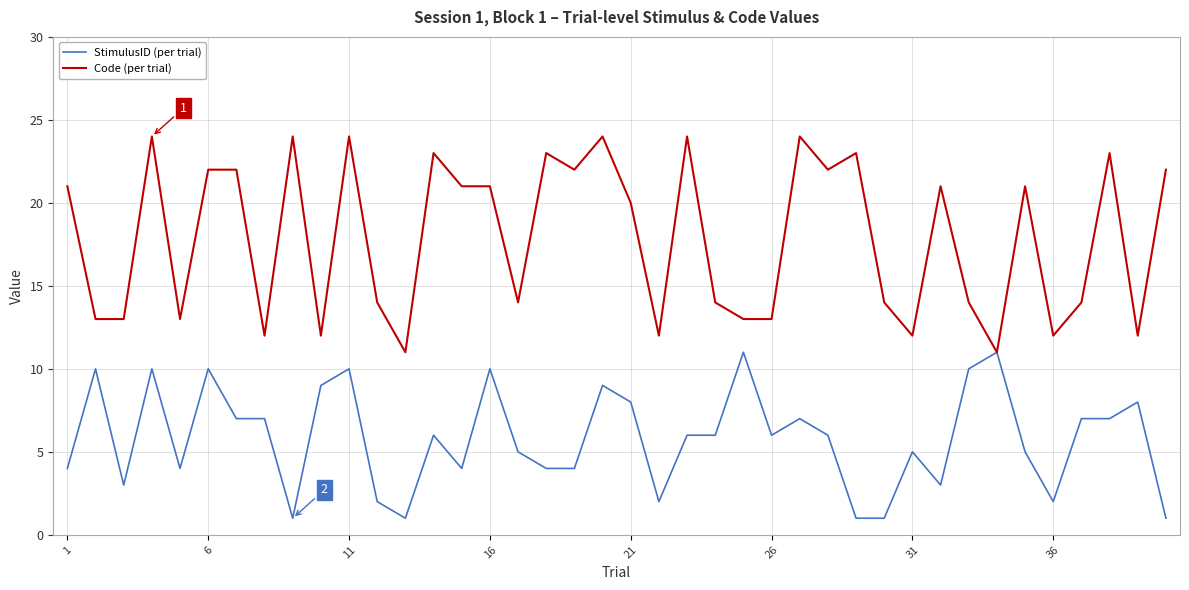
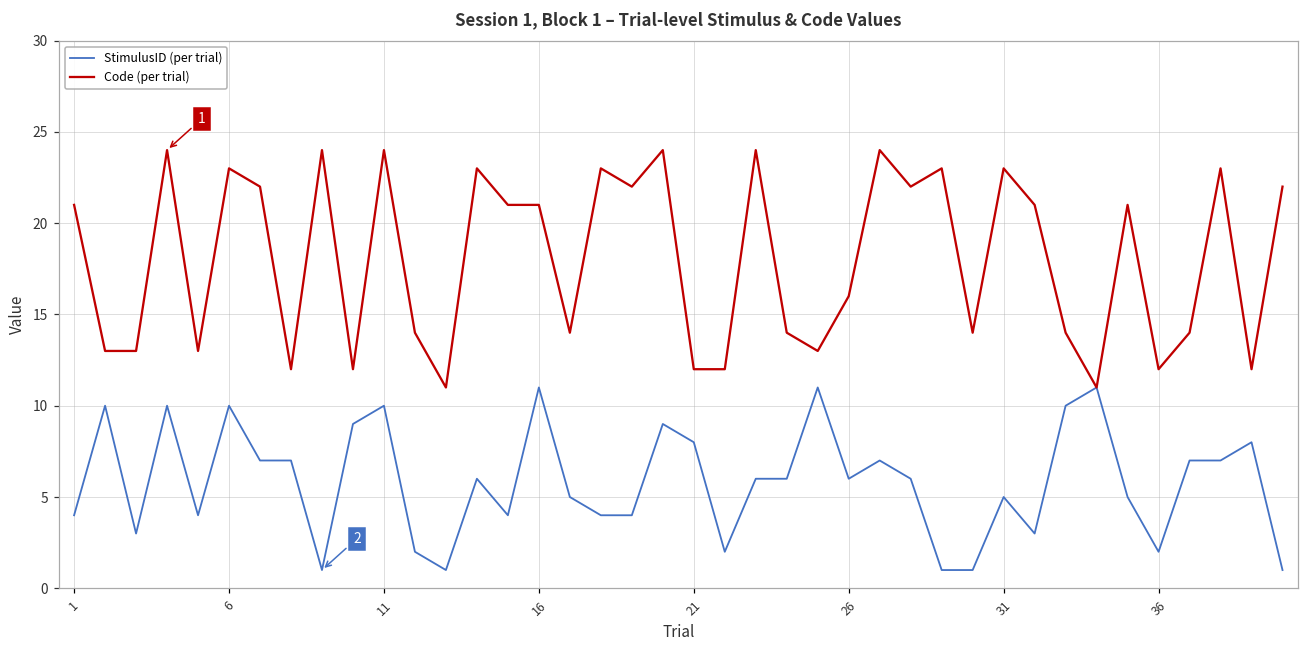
  {
    "StimulusID (per trial)": {
      "1": 4,
      "6": 10,
      "11": 10,
-     "16": 10,
+     "16": 11,
      "21": 8,
      "26": 6,
      "31": 5,
      "36": 2
    },
    "Code (per trial)": {
      "1": 21,
-     "6": 22,
+     "6": 23,
      "11": 24,
      "16": 21,
-     "21": 20,
-     "26": 13,
-     "31": 12,
+     "21": 12,
+     "26": 16,
+     "31": 23,
      "36": 12
    }
  }
